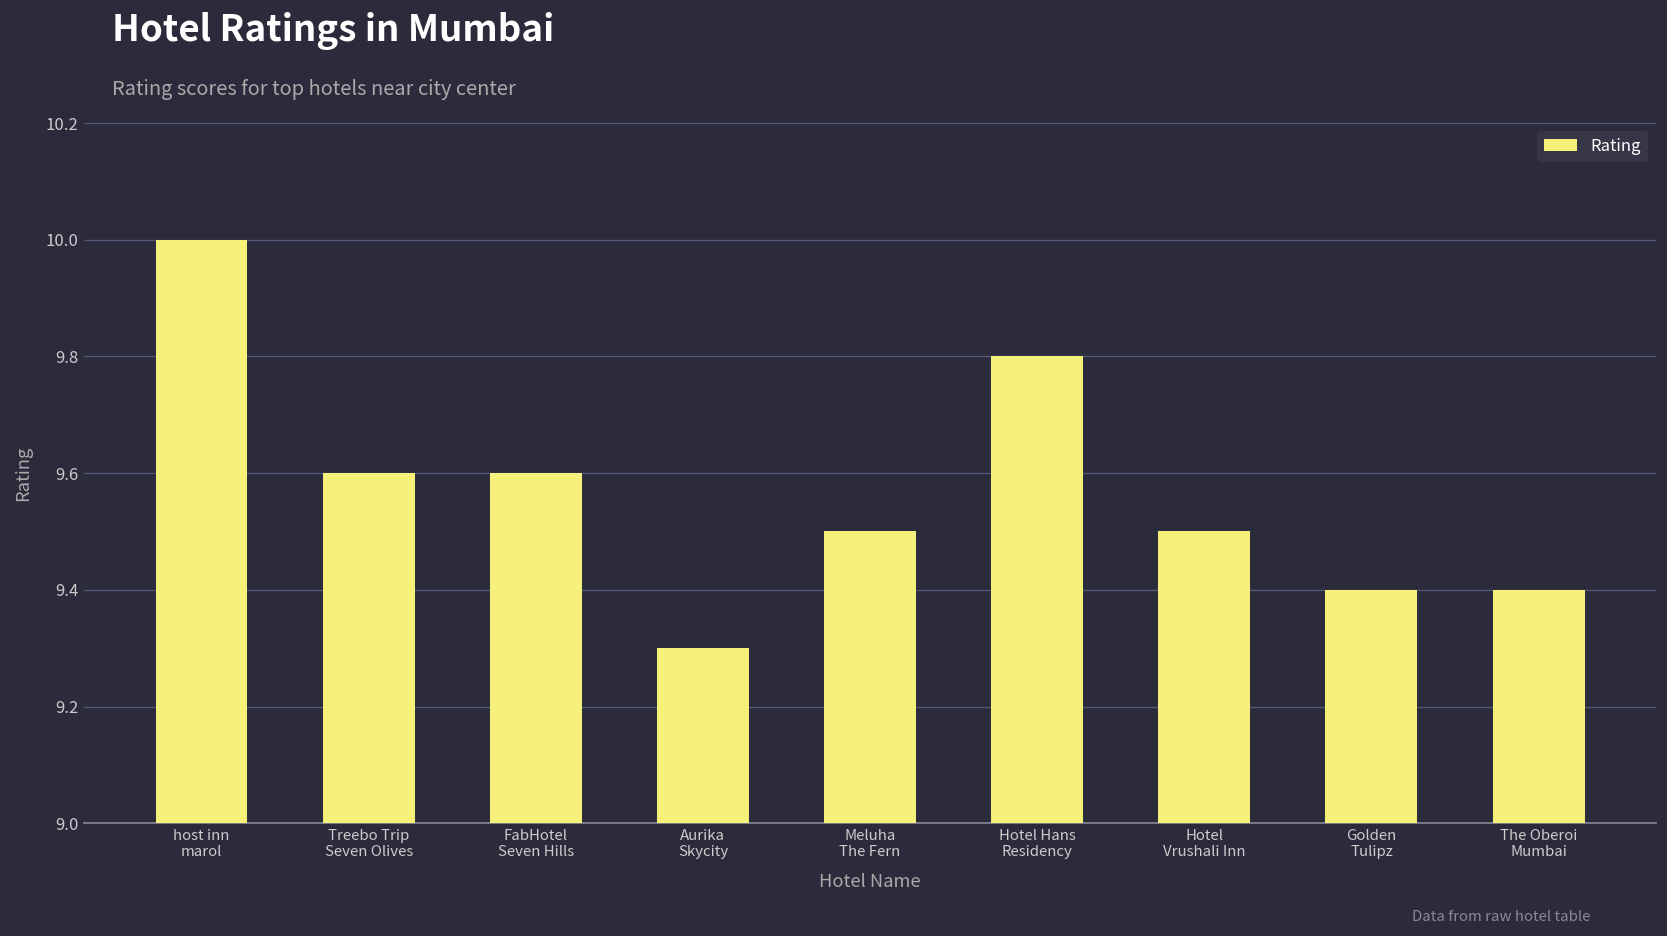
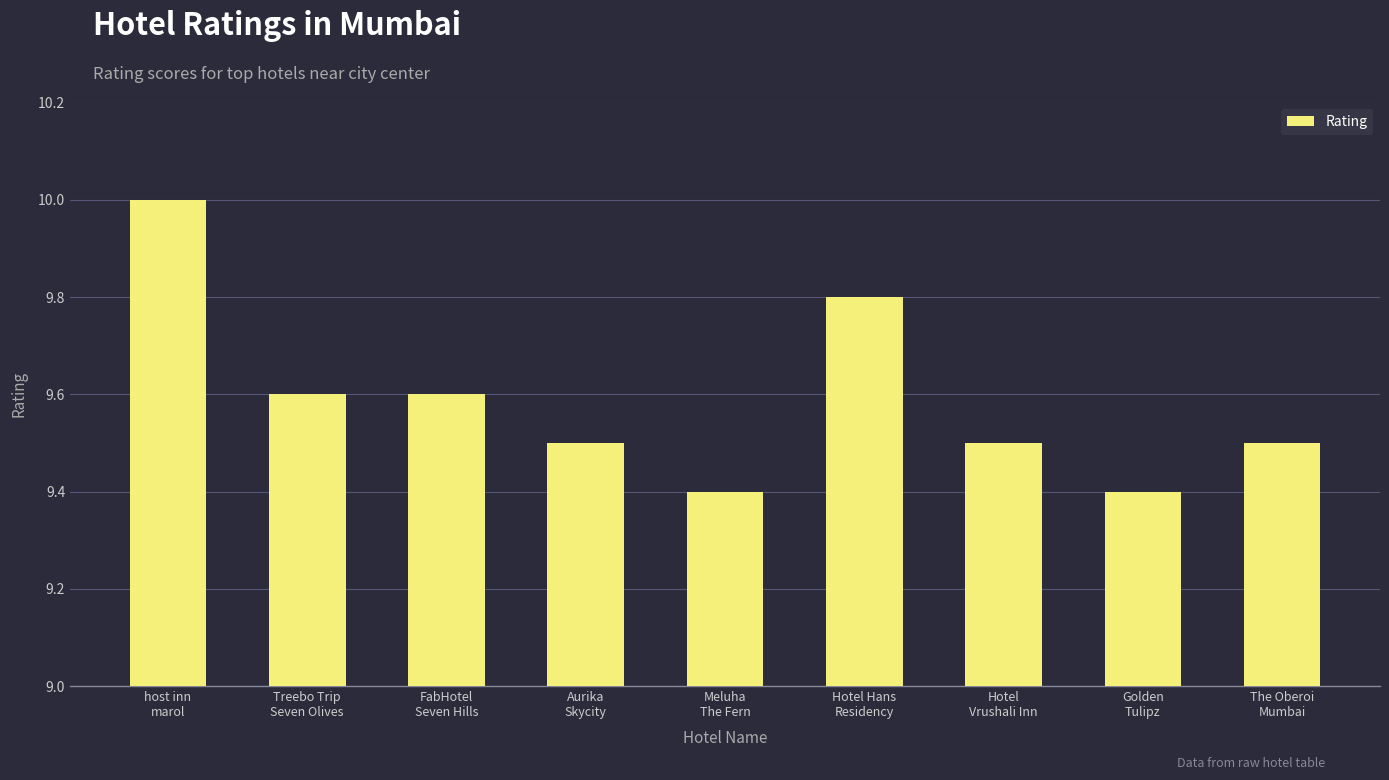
  {
    "host inn marol": 10.0,
    "Treebo Trip Seven Olives": 9.6,
    "FabHotel Seven Hills": 9.6,
-   "Aurika Skycity": 9.3,
-   "Meluha The Fern": 9.5,
+   "Aurika Skycity": 9.5,
+   "Meluha The Fern": 9.4,
    "Hotel Hans Residency": 9.8,
    "Hotel Vrushali Inn": 9.5,
    "Golden Tulipz": 9.4,
-   "The Oberoi Mumbai": 9.4
+   "The Oberoi Mumbai": 9.5
  }
